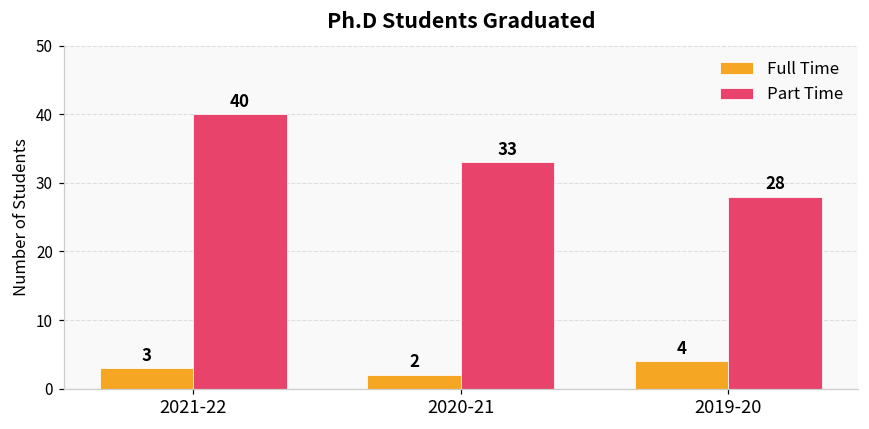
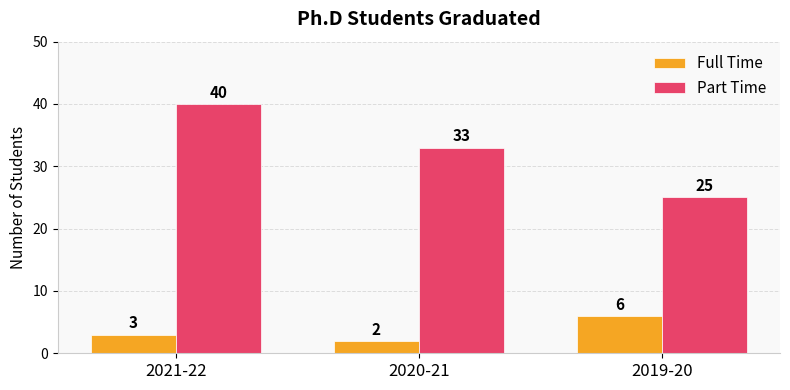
  {
    "Full Time": {
      "2021-22": 3,
      "2020-21": 2,
-     "2019-20": 4
+     "2019-20": 6
    },
    "Part Time": {
      "2021-22": 40,
      "2020-21": 33,
-     "2019-20": 28
+     "2019-20": 25
    }
  }
